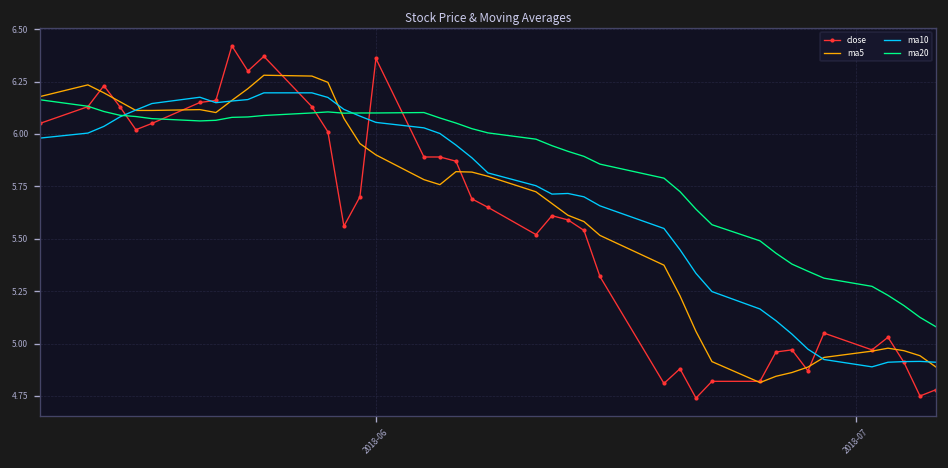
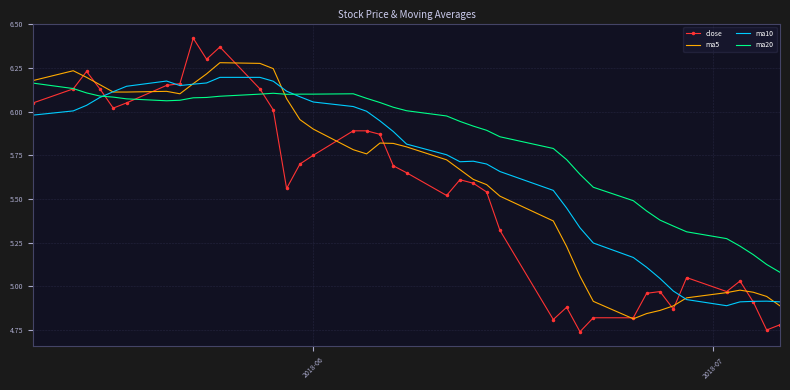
  {
    "close": {
-     "2018-06": 6.36
+     "2018-06": 5.75
    },
    "ma5": {
      "2018-06": 5.90
    },
    "ma10": {
      "2018-06": 6.06
    },
    "ma20": {
      "2018-06": 6.10
    }
  }
